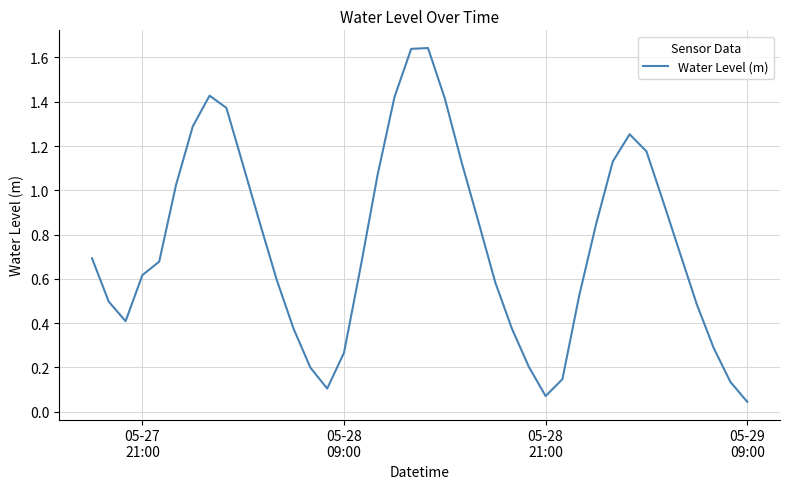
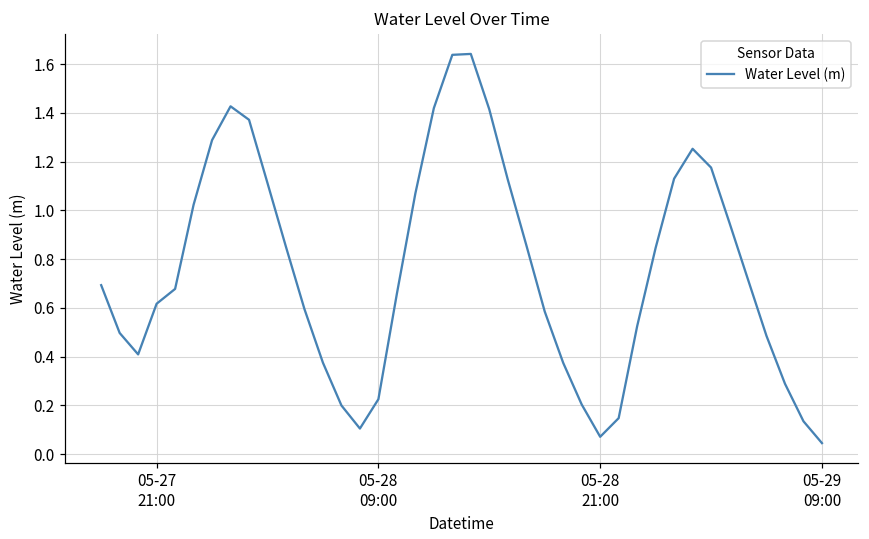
  {
    "05-27 21:00": 0.62,
-   "05-28 09:00": 0.27,
+   "05-28 09:00": 0.23,
    "05-28 21:00": 0.07,
    "05-29 09:00": 0.04
  }
